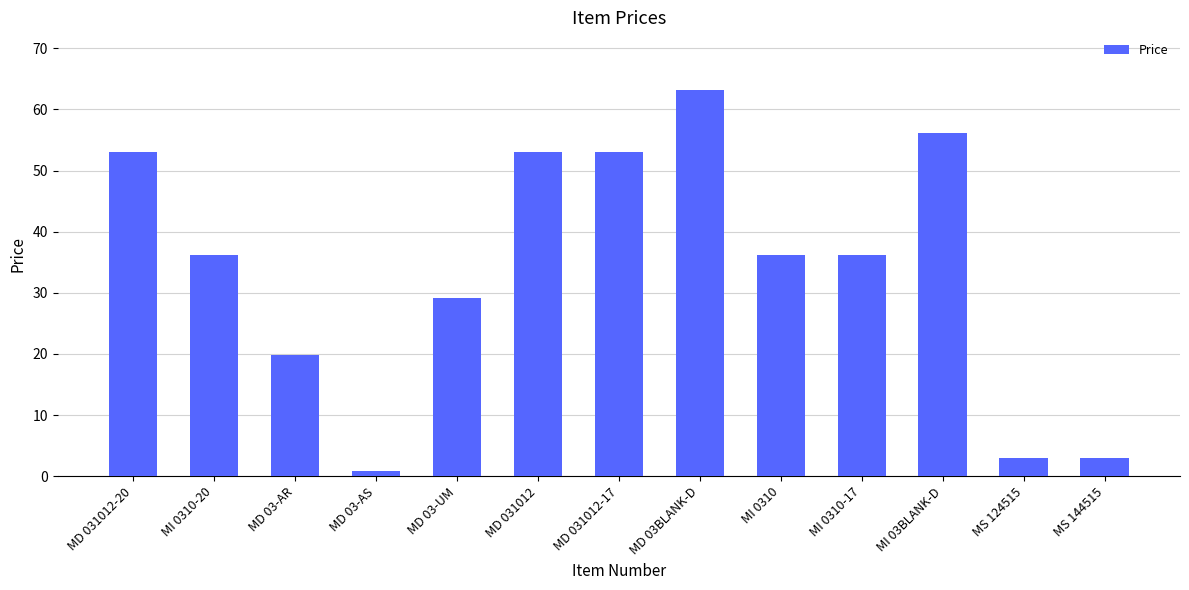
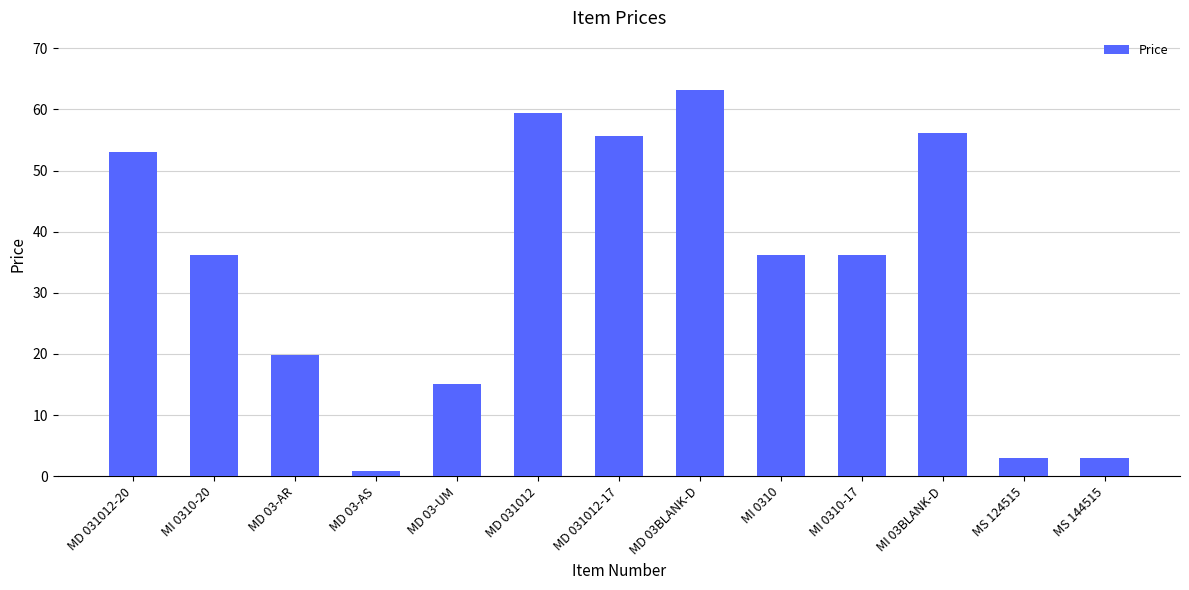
  {
    "MD 031012-20": 53,
    "MI 0310-20": 36,
    "MD 03-AR": 20,
    "MD 03-AS": 1,
-   "MD 03-UM": 29,
-   "MD 031012": 53,
-   "MD 031012-17": 53,
+   "MD 03-UM": 15,
+   "MD 031012": 59,
+   "MD 031012-17": 56,
    "MD 03BLANK-D": 63,
    "MI 0310": 36,
    "MI 0310-17": 36,
    "MI 03BLANK-D": 56,
    "MS 124515": 3,
    "MS 144515": 3
  }
